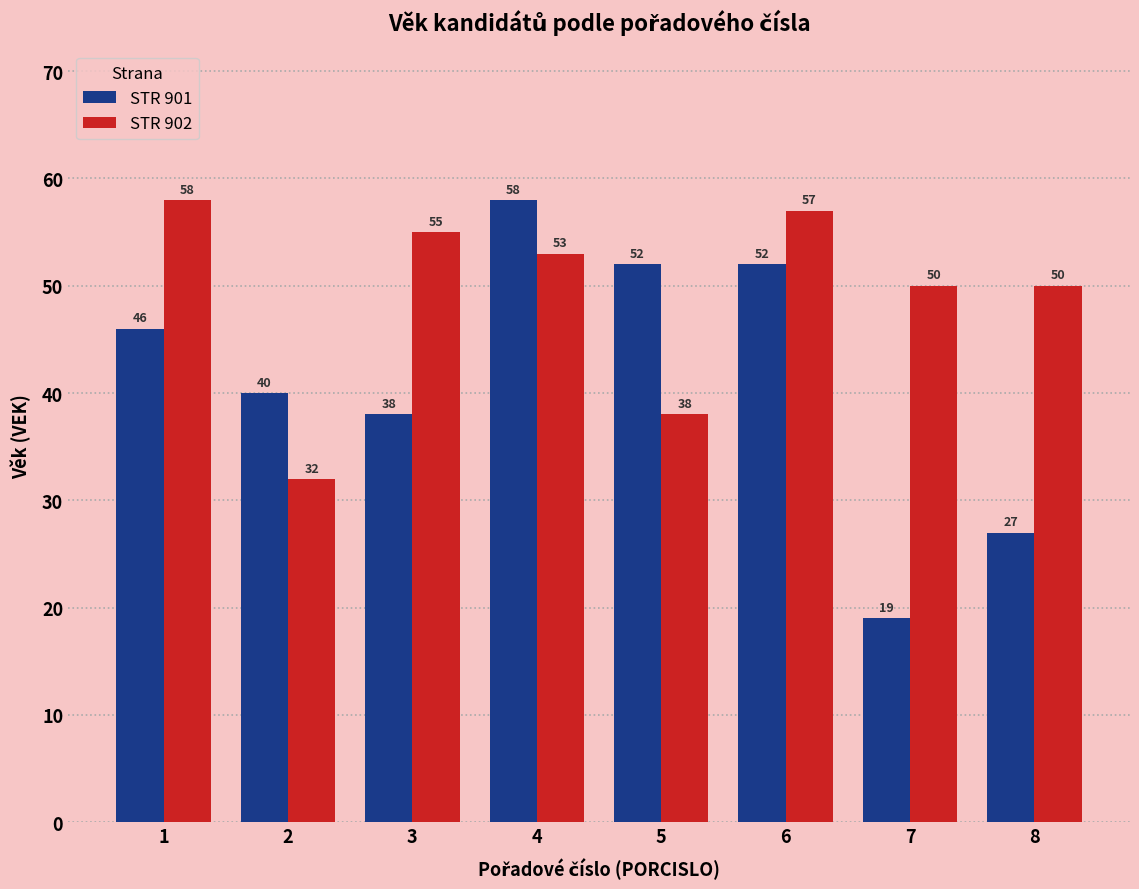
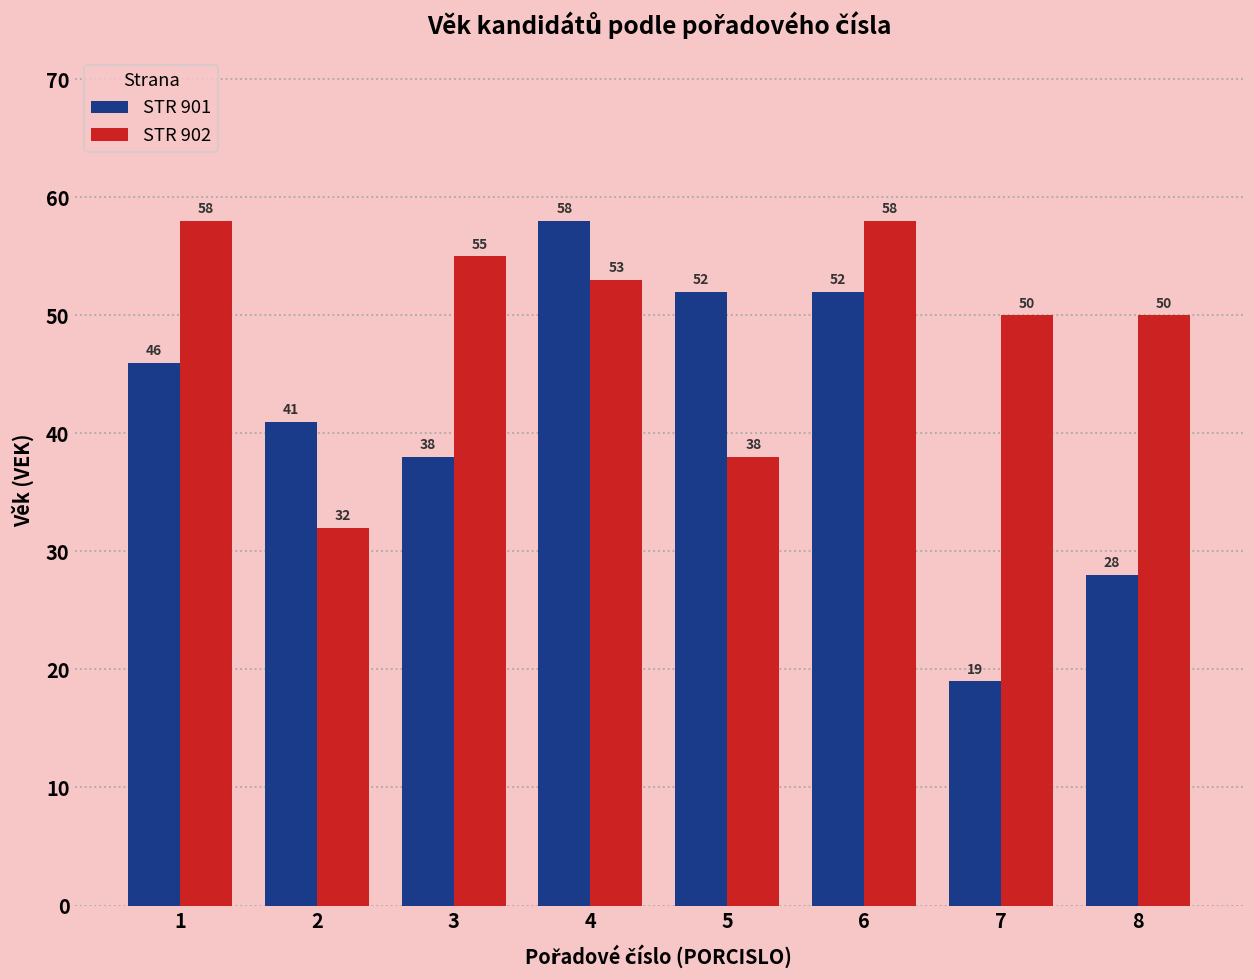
  {
    "STR 901": {
      "1": 46,
-     "2": 40,
+     "2": 41,
      "3": 38,
      "4": 58,
      "5": 52,
      "6": 52,
      "7": 19,
-     "8": 27
+     "8": 28
    },
    "STR 902": {
      "1": 58,
      "2": 32,
      "3": 55,
      "4": 53,
      "5": 38,
-     "6": 57,
+     "6": 58,
      "7": 50,
      "8": 50
    }
  }
